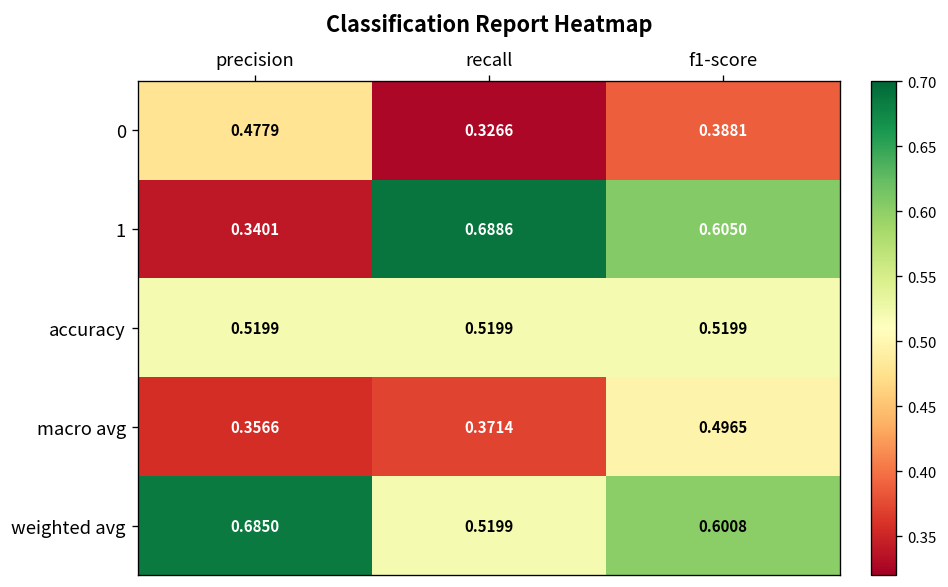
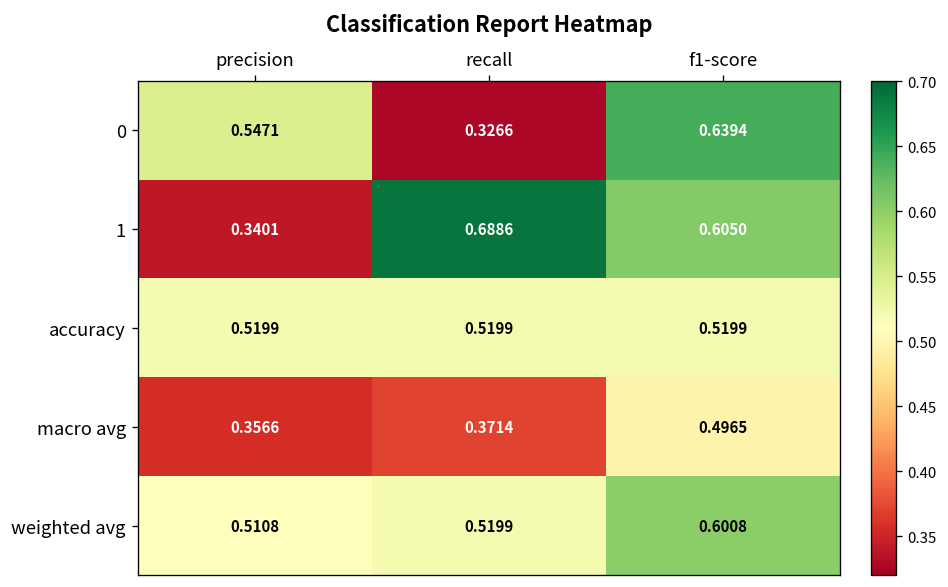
  {
    "0": {
-     "precision": 0.4779,
+     "precision": 0.5471,
      "recall": 0.3266,
-     "f1-score": 0.3881
+     "f1-score": 0.6394
    },
    "1": {
      "precision": 0.3401,
      "recall": 0.6886,
      "f1-score": 0.6050
    },
    "accuracy": {
      "precision": 0.5199,
      "recall": 0.5199,
      "f1-score": 0.5199
    },
    "macro avg": {
      "precision": 0.3566,
      "recall": 0.3714,
      "f1-score": 0.4965
    },
    "weighted avg": {
-     "precision": 0.6850,
+     "precision": 0.5108,
      "recall": 0.5199,
      "f1-score": 0.6008
    }
  }
